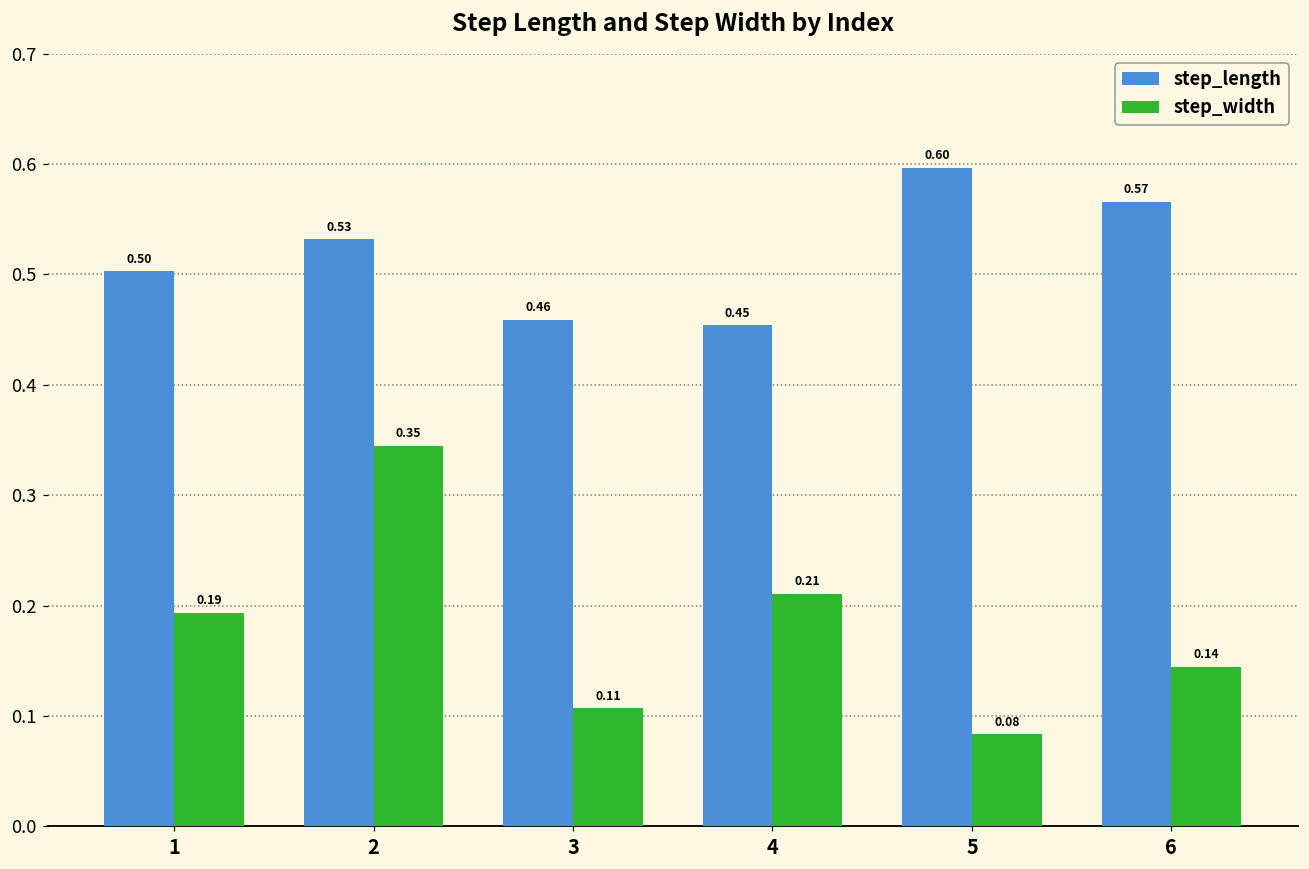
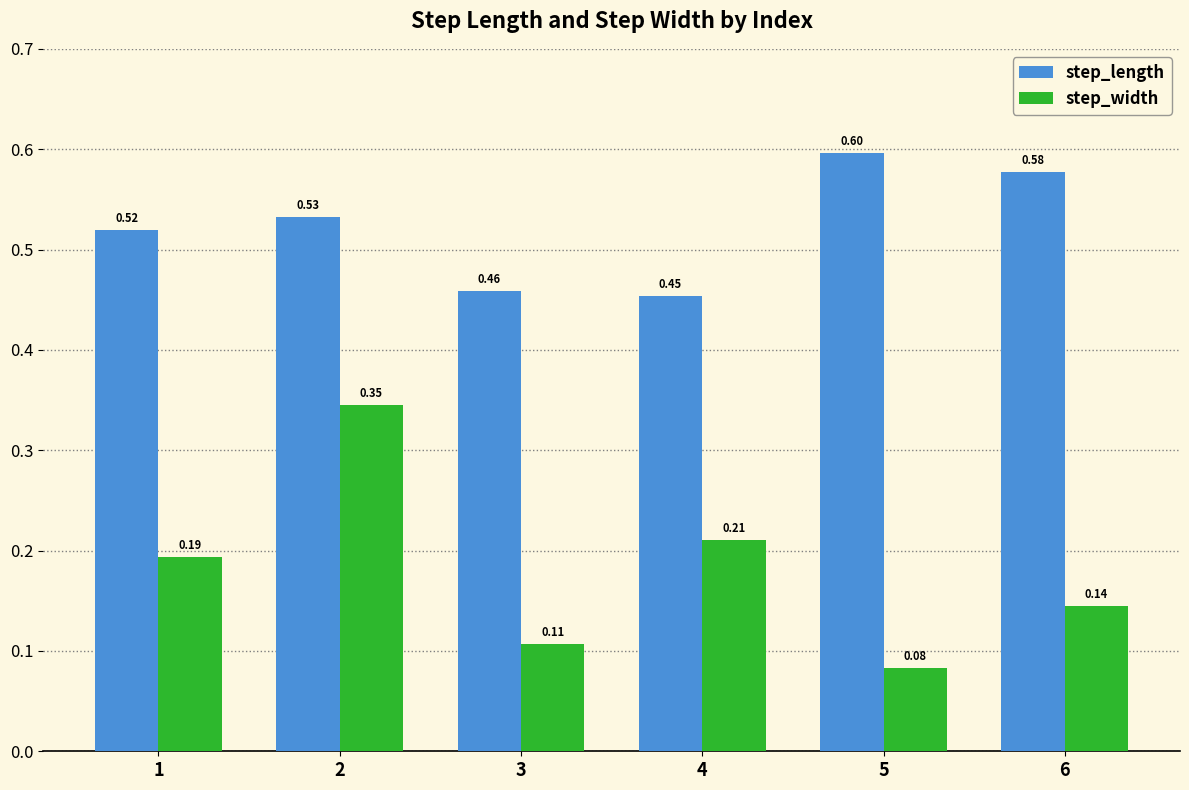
  {
    "step_length": {
-     "1": 0.50,
+     "1": 0.52,
      "2": 0.53,
      "3": 0.46,
      "4": 0.45,
      "5": 0.60,
-     "6": 0.57
+     "6": 0.58
    },
    "step_width": {
      "1": 0.19,
      "2": 0.35,
      "3": 0.11,
      "4": 0.21,
      "5": 0.08,
      "6": 0.14
    }
  }
